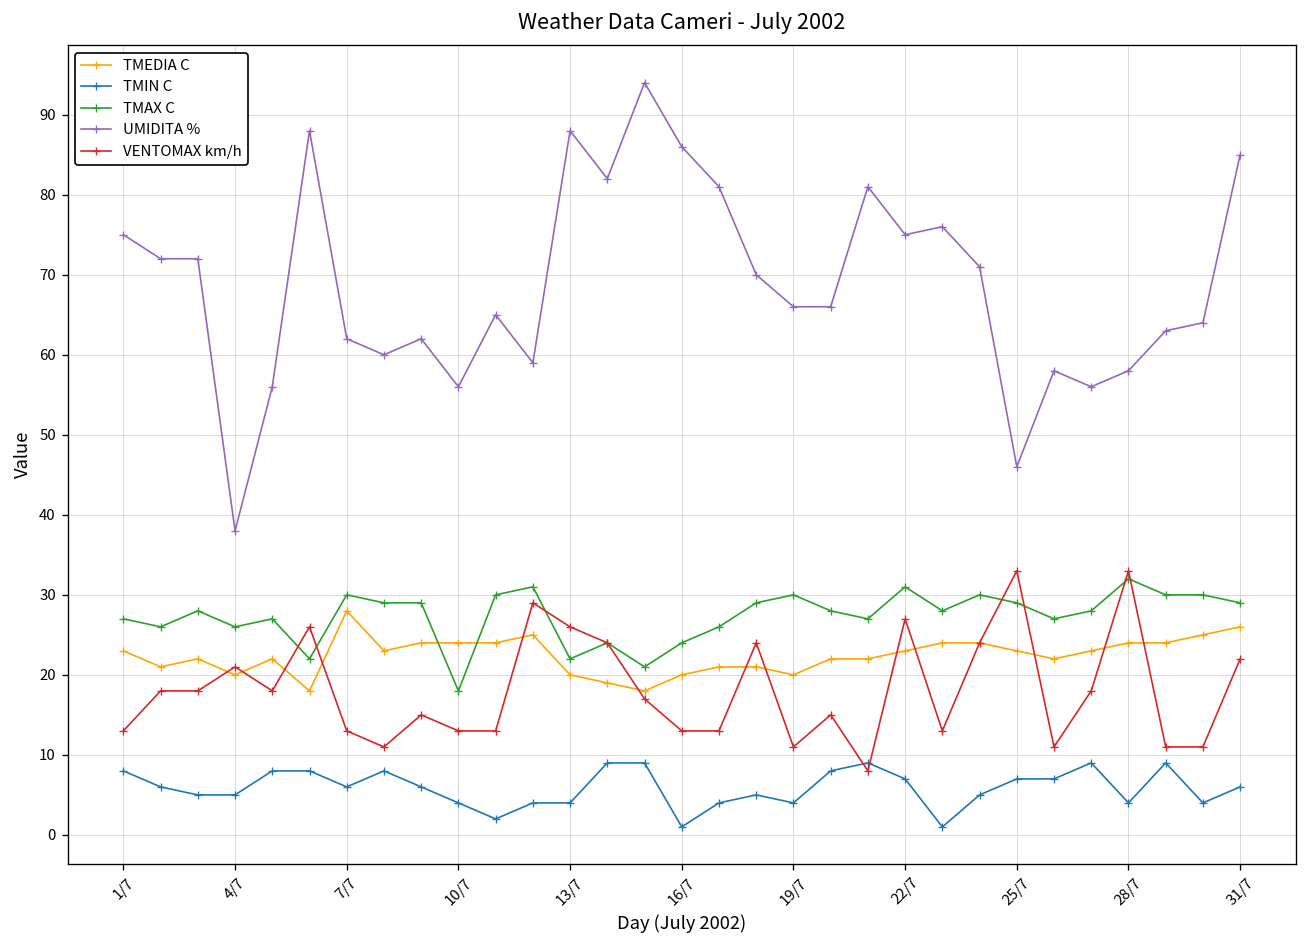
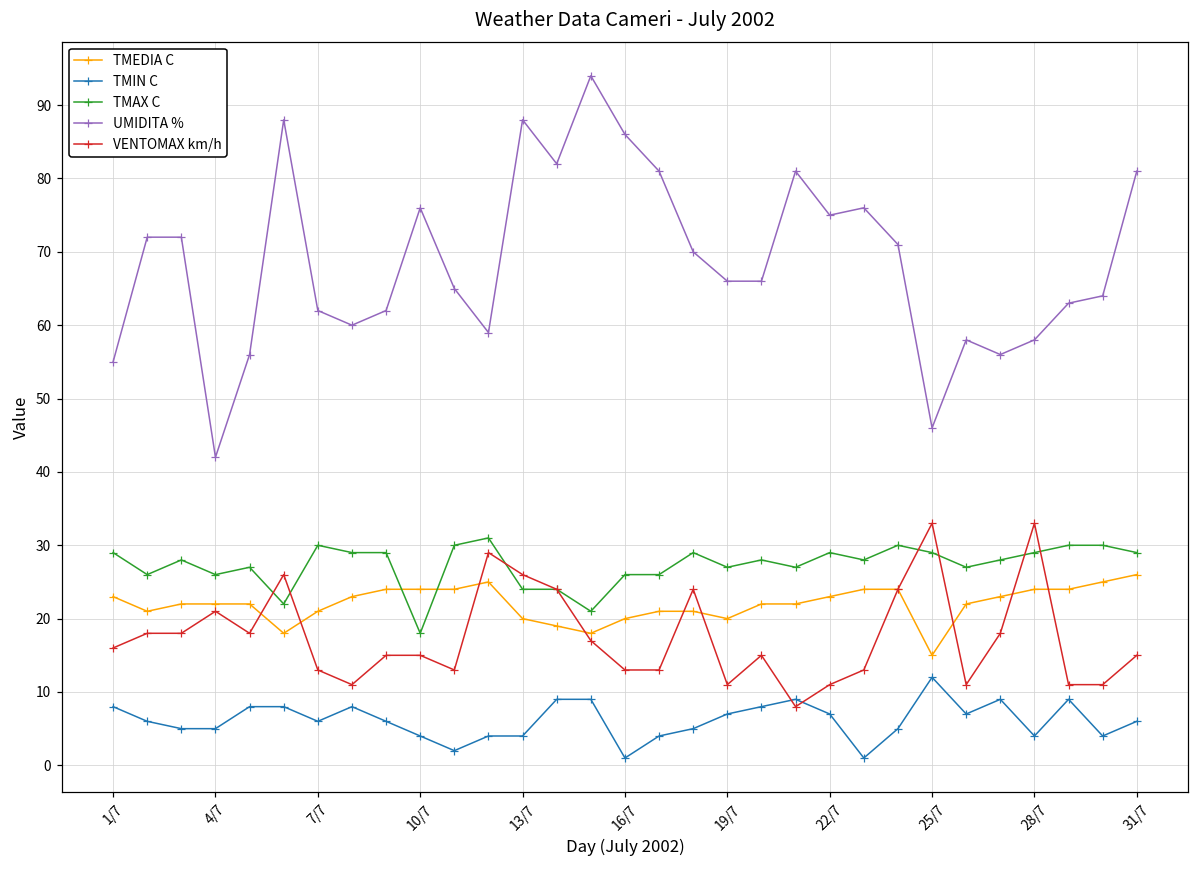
  {
    "TMEDIA C": {
      "1/7": 23,
-     "4/7": 20,
-     "7/7": 28,
+     "4/7": 22,
+     "7/7": 21,
      "10/7": 24,
      "13/7": 20,
      "16/7": 20,
      "19/7": 20,
      "22/7": 23,
-     "25/7": 23,
+     "25/7": 15,
      "28/7": 24,
      "31/7": 26
    },
    "TMIN C": {
      "1/7": 8,
      "4/7": 5,
      "7/7": 6,
      "10/7": 4,
      "13/7": 4,
      "16/7": 1,
-     "19/7": 4,
+     "19/7": 7,
      "22/7": 7,
-     "25/7": 7,
+     "25/7": 12,
      "28/7": 4,
      "31/7": 6
    },
    "TMAX C": {
-     "1/7": 27,
+     "1/7": 29,
      "4/7": 26,
      "7/7": 30,
      "10/7": 18,
-     "13/7": 22,
-     "16/7": 24,
-     "19/7": 30,
-     "22/7": 31,
+     "13/7": 24,
+     "16/7": 26,
+     "19/7": 27,
+     "22/7": 29,
      "25/7": 29,
-     "28/7": 32,
+     "28/7": 29,
      "31/7": 29
    },
    "UMIDITA %": {
-     "1/7": 75,
-     "4/7": 38,
+     "1/7": 55,
+     "4/7": 42,
      "7/7": 62,
-     "10/7": 56,
+     "10/7": 76,
      "13/7": 88,
      "16/7": 86,
      "19/7": 66,
      "22/7": 75,
      "25/7": 46,
      "28/7": 58,
-     "31/7": 85
+     "31/7": 81
    },
    "VENTOMAX km/h": {
-     "1/7": 13,
+     "1/7": 16,
      "4/7": 21,
      "7/7": 13,
-     "10/7": 13,
+     "10/7": 15,
      "13/7": 26,
      "16/7": 13,
      "19/7": 11,
-     "22/7": 27,
+     "22/7": 11,
      "25/7": 33,
      "28/7": 33,
-     "31/7": 22
+     "31/7": 15
    }
  }
